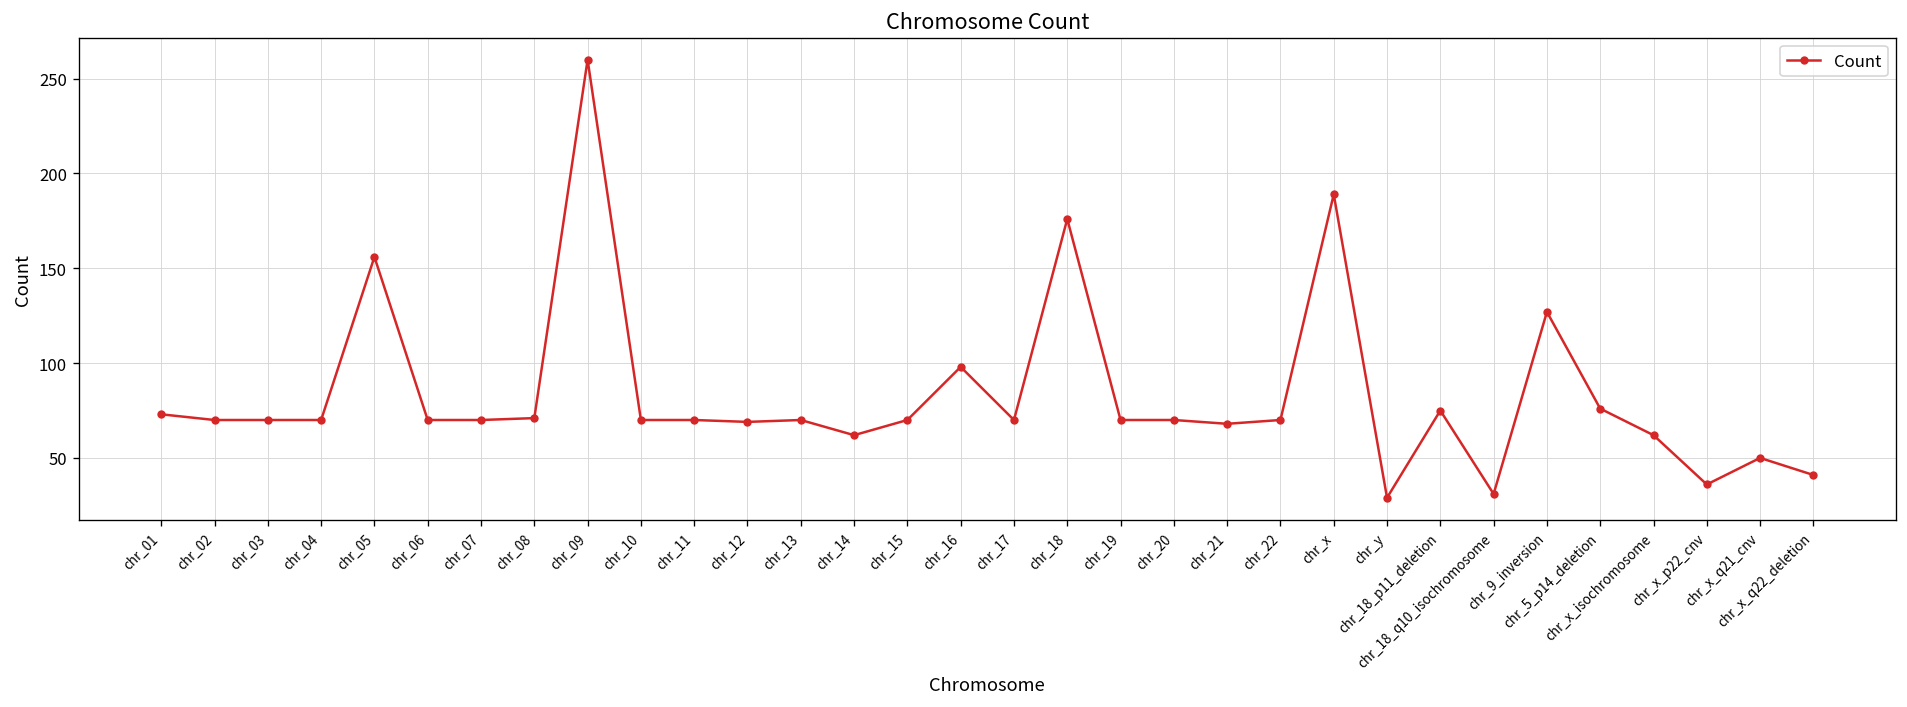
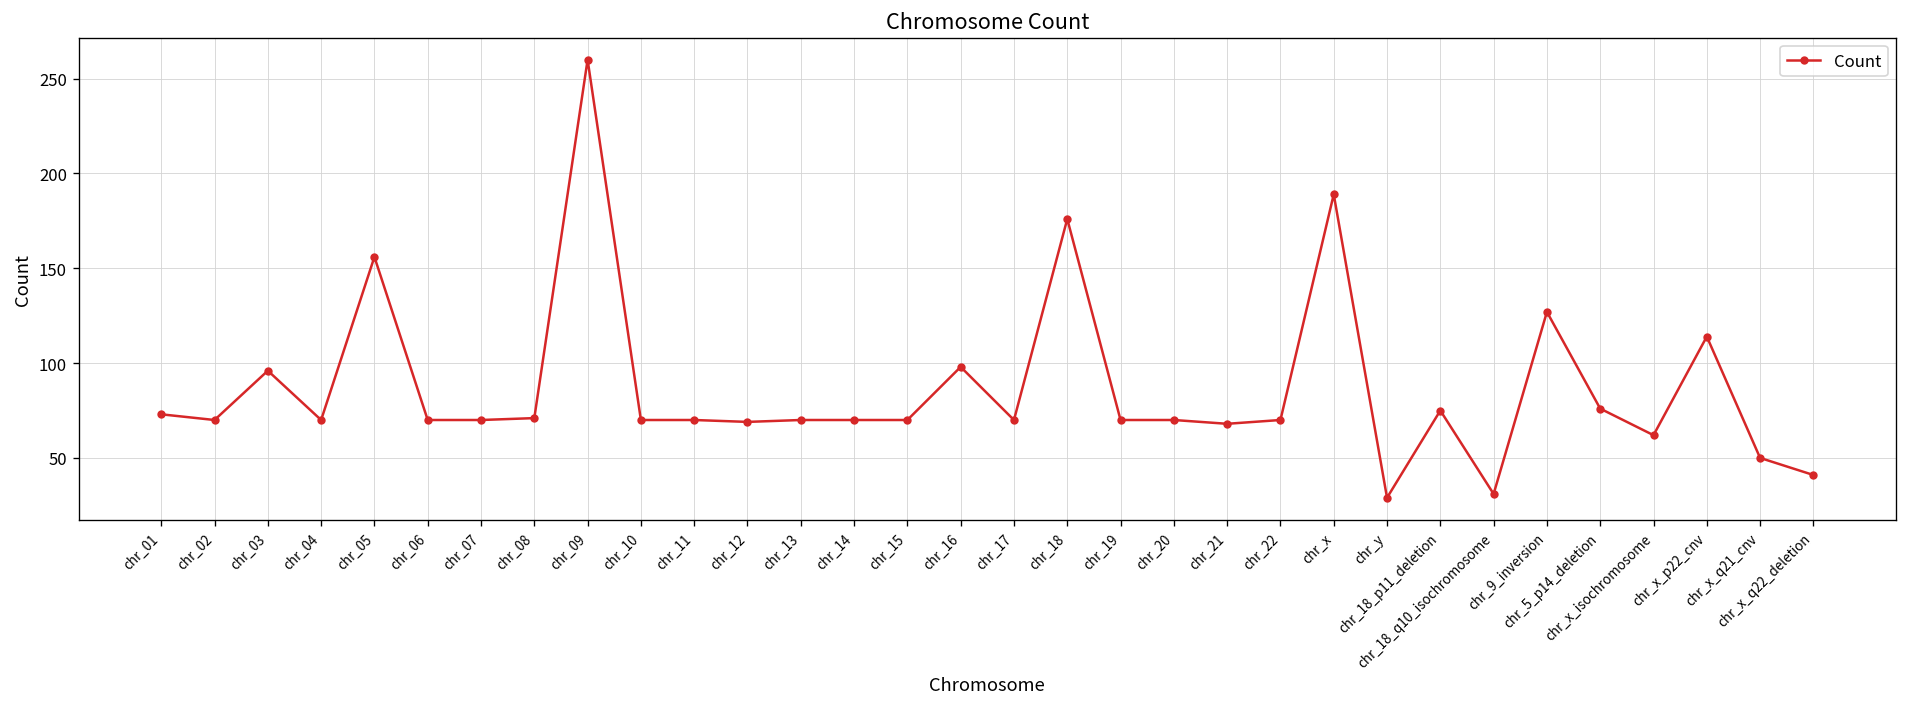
  {
    "chr_01": 73,
    "chr_02": 70,
-   "chr_03": 70,
+   "chr_03": 96,
    "chr_04": 70,
    "chr_05": 156,
    "chr_06": 70,
    "chr_07": 70,
    "chr_08": 71,
    "chr_09": 260,
    "chr_10": 70,
    "chr_11": 70,
    "chr_12": 69,
    "chr_13": 70,
-   "chr_14": 62,
+   "chr_14": 70,
    "chr_15": 70,
    "chr_16": 98,
    "chr_17": 70,
    "chr_18": 176,
    "chr_19": 70,
    "chr_20": 70,
    "chr_21": 68,
    "chr_22": 70,
    "chr_x": 189,
    "chr_y": 29,
    "chr_18_p11_deletion": 75,
    "chr_18_q10_isochromosome": 31,
    "chr_9_inversion": 127,
    "chr_5_p14_deletion": 76,
    "chr_x_isochromosome": 62,
-   "chr_x_p22_cnv": 36,
+   "chr_x_p22_cnv": 114,
    "chr_x_q21_cnv": 50,
    "chr_x_q22_deletion": 41
  }
